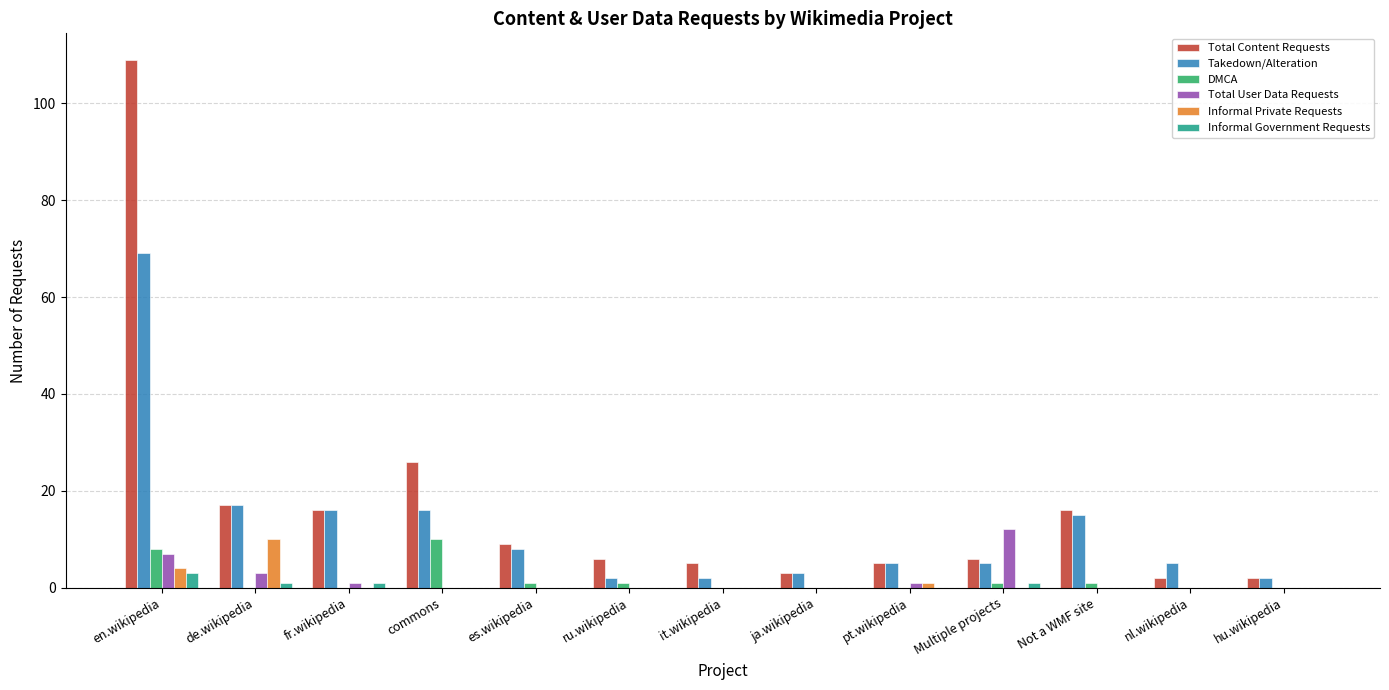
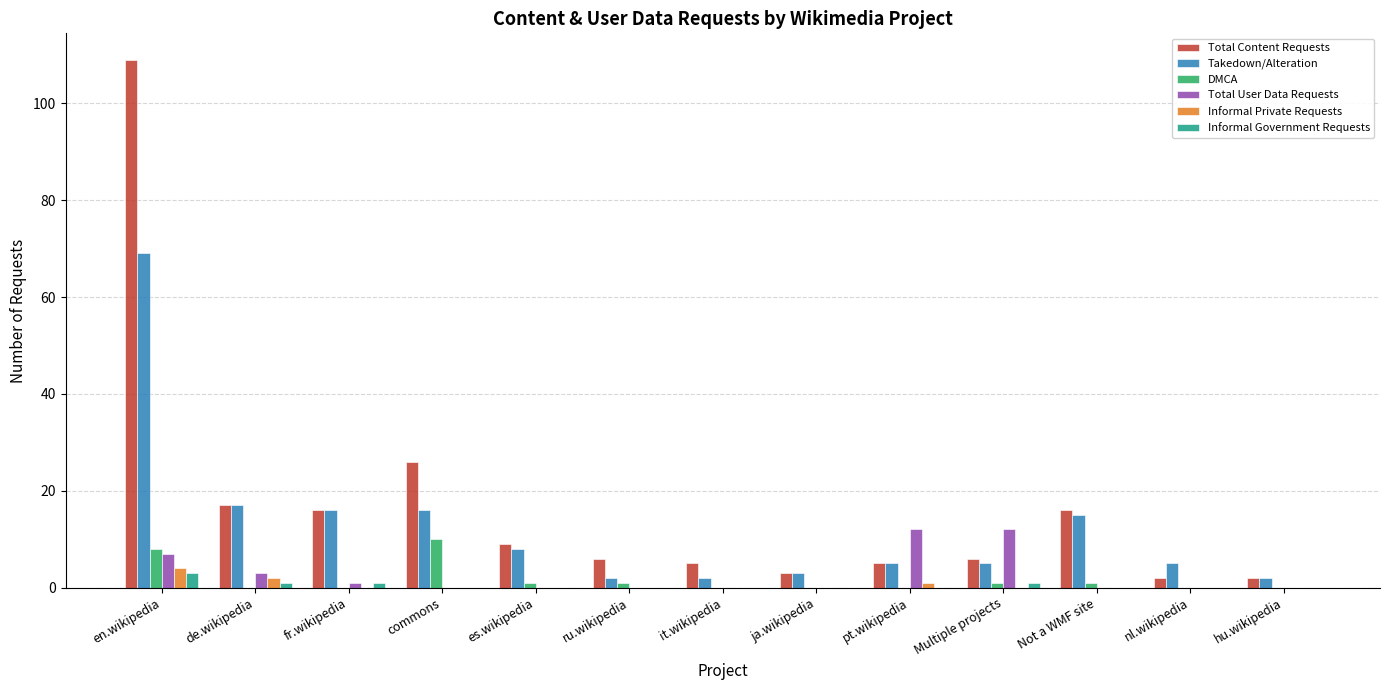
  {
    "Total Content Requests": {
      "en.wikipedia": 109,
      "de.wikipedia": 17,
      "fr.wikipedia": 16,
      "commons": 26,
      "es.wikipedia": 9,
      "ru.wikipedia": 6,
      "it.wikipedia": 5,
      "ja.wikipedia": 3,
      "pt.wikipedia": 5,
      "Multiple projects": 6,
      "Not a WMF site": 16,
      "nl.wikipedia": 2,
      "hu.wikipedia": 2
    },
    "Takedown/Alteration": {
      "en.wikipedia": 69,
      "de.wikipedia": 17,
      "fr.wikipedia": 16,
      "commons": 16,
      "es.wikipedia": 8,
      "ru.wikipedia": 2,
      "it.wikipedia": 2,
      "ja.wikipedia": 3,
      "pt.wikipedia": 5,
      "Multiple projects": 5,
      "Not a WMF site": 15,
      "nl.wikipedia": 5,
      "hu.wikipedia": 2
    },
    "Total User Data Requests": {
      "en.wikipedia": 7,
      "de.wikipedia": 3,
      "fr.wikipedia": 1,
      "commons": 0,
      "es.wikipedia": 0,
      "ru.wikipedia": 0,
      "it.wikipedia": 0,
      "ja.wikipedia": 0,
-     "pt.wikipedia": 1,
+     "pt.wikipedia": 12,
      "Multiple projects": 12,
      "Not a WMF site": 0,
      "nl.wikipedia": 0,
      "hu.wikipedia": 0
    },
    "Informal Private Requests": {
      "en.wikipedia": 4,
-     "de.wikipedia": 10,
+     "de.wikipedia": 2,
      "fr.wikipedia": 0,
      "commons": 0,
      "es.wikipedia": 0,
      "ru.wikipedia": 0,
      "it.wikipedia": 0,
      "ja.wikipedia": 0,
      "pt.wikipedia": 1,
      "Multiple projects": 0,
      "Not a WMF site": 0,
      "nl.wikipedia": 0,
      "hu.wikipedia": 0
    }
  }
